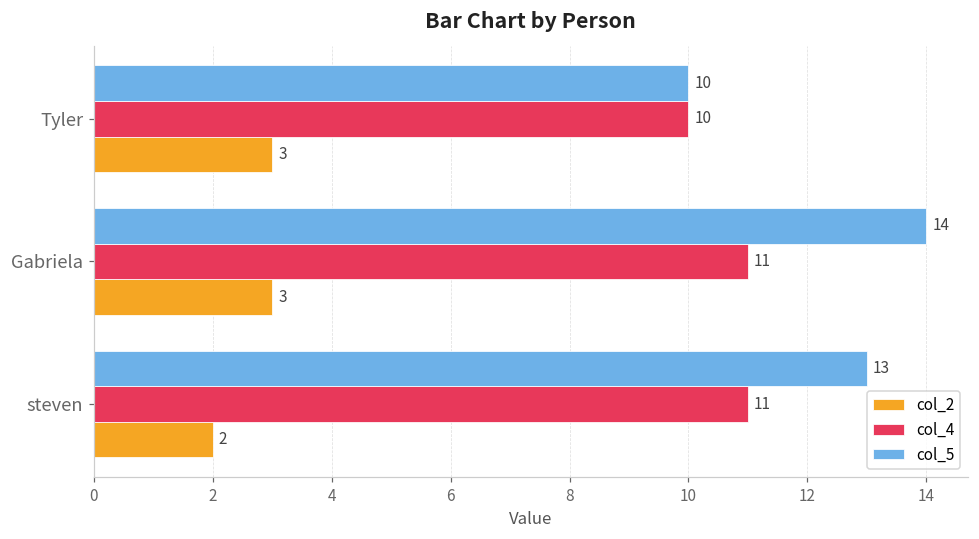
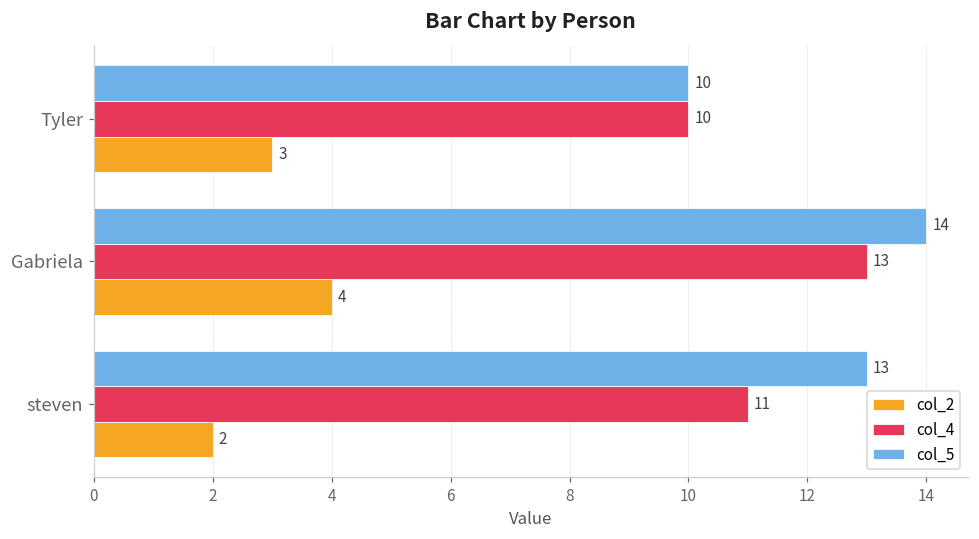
  {
    "col_2": {
      "Tyler": 3,
-     "Gabriela": 3,
+     "Gabriela": 4,
      "steven": 2
    },
    "col_4": {
      "Tyler": 10,
-     "Gabriela": 11,
+     "Gabriela": 13,
      "steven": 11
    },
    "col_5": {
      "Tyler": 10,
      "Gabriela": 14,
      "steven": 13
    }
  }
